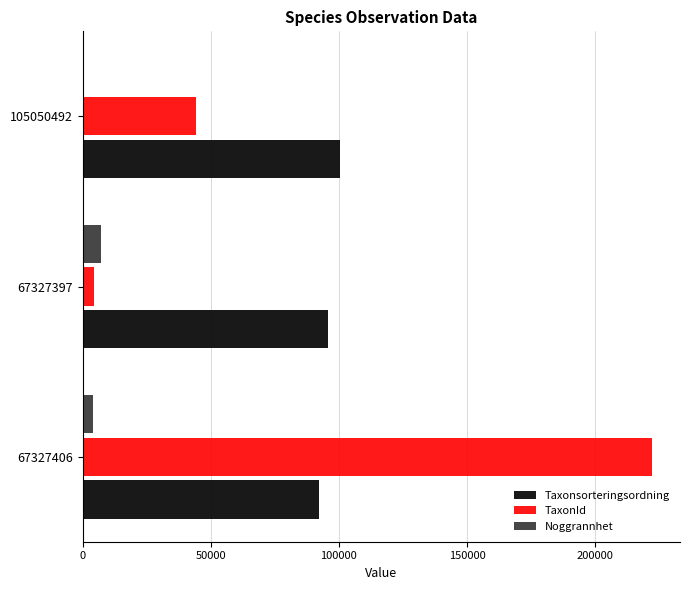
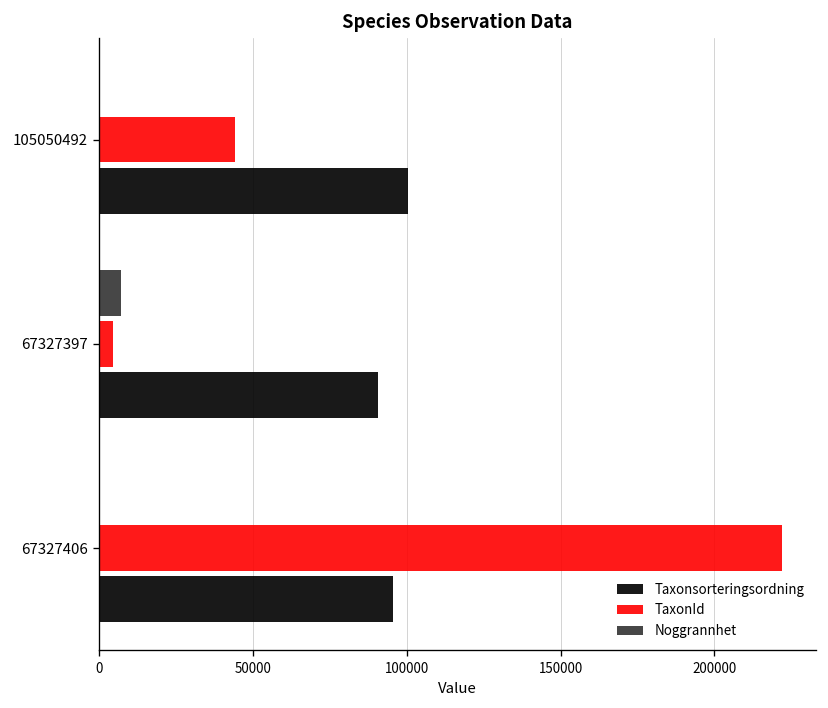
  {
    "Taxonsorteringsordning": {
      "105050492": 100000,
-     "67327397": 96000,
-     "67327406": 92000
+     "67327397": 91000,
+     "67327406": 96000
    },
    "TaxonId": {
      "105050492": 44000,
      "67327397": 4000,
      "67327406": 222000
    },
    "Noggrannhet": {
      "67327397": 7000,
-     "67327406": 4000
+     "67327406": 0
    }
  }
